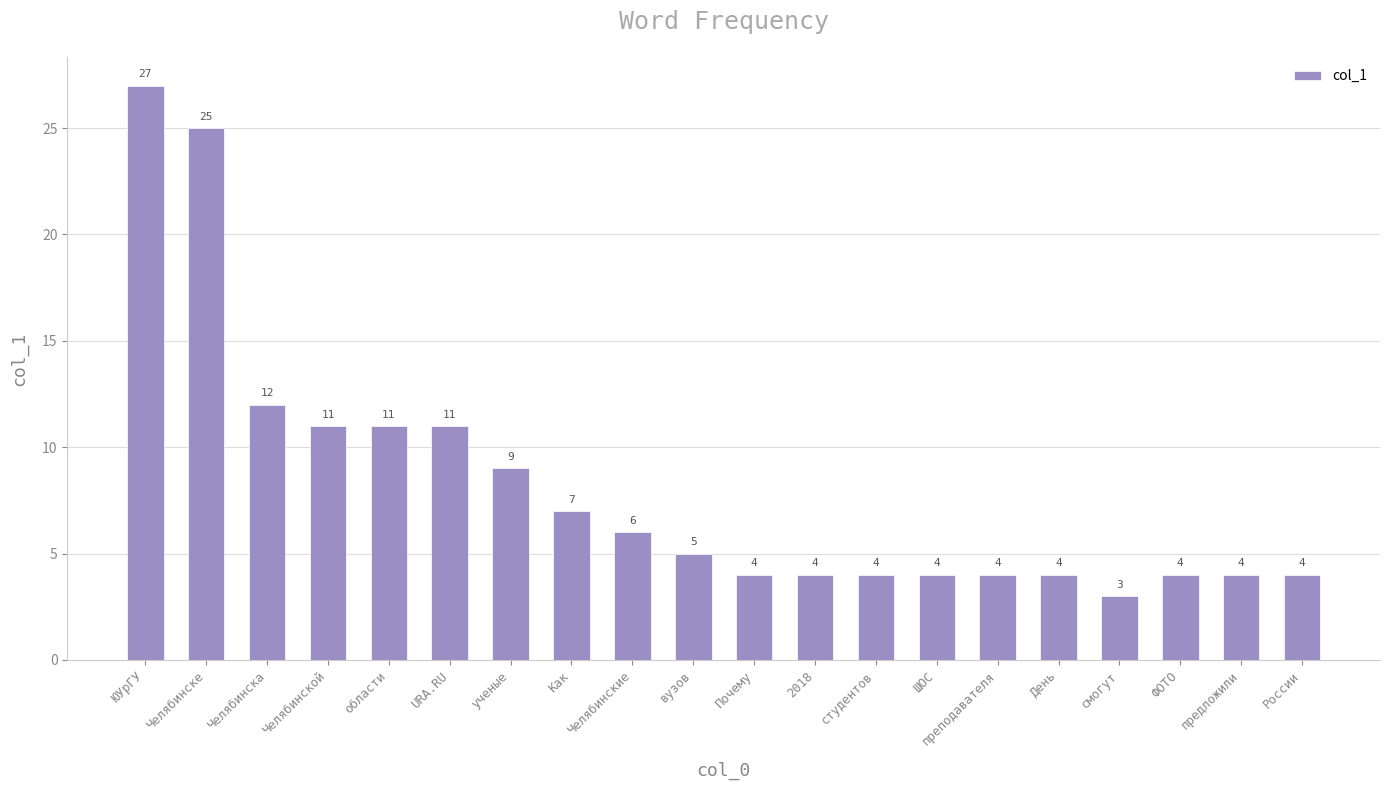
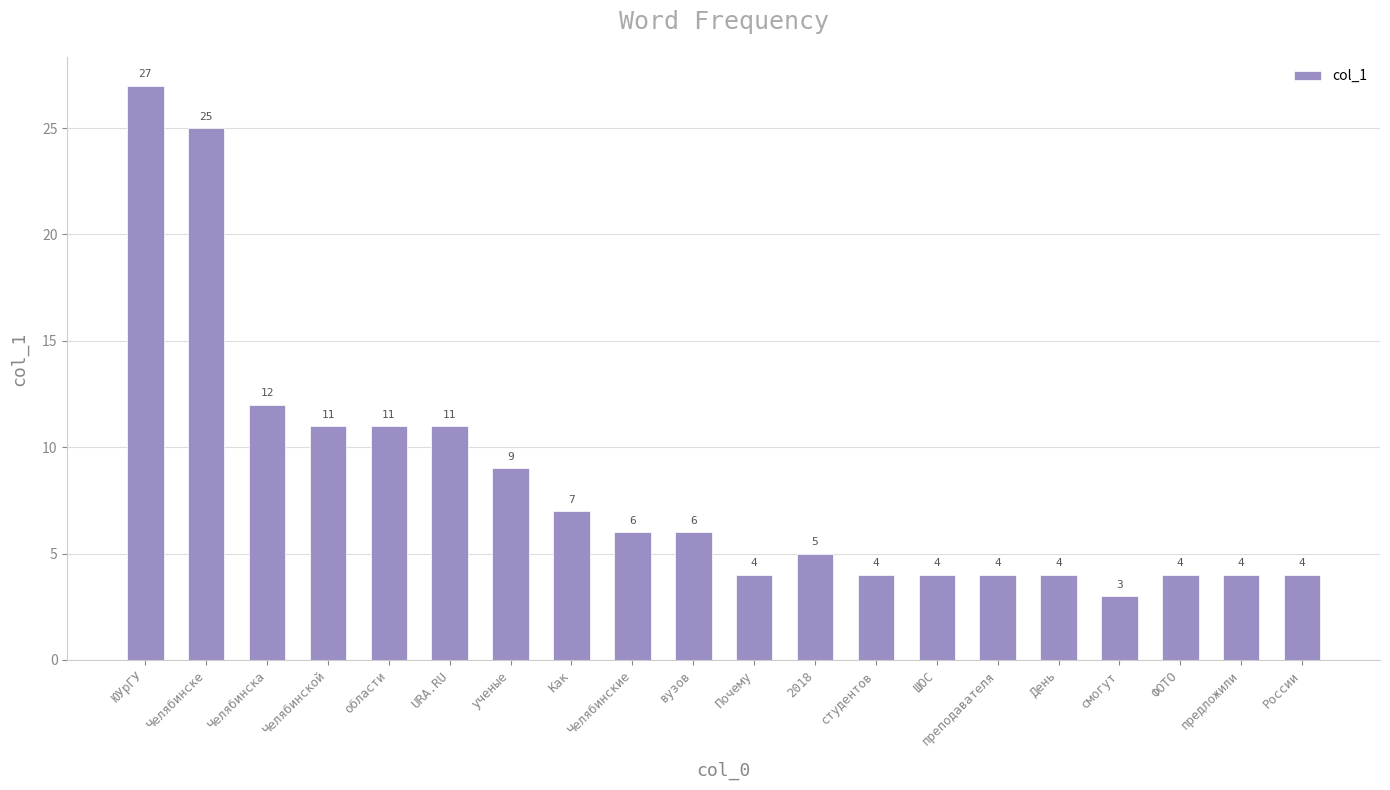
  {
    "ЮУрГУ": 27,
    "Челябинске": 25,
    "Челябинска": 12,
    "Челябинской": 11,
    "области": 11,
    "URA.RU": 11,
    "ученые": 9,
    "Как": 7,
    "Челябинские": 6,
-   "вузов": 5,
+   "вузов": 6,
    "Почему": 4,
-   "2018": 4,
+   "2018": 5,
    "студентов": 4,
    "ШОС": 4,
    "преподавателя": 4,
    "День": 4,
    "смогут": 3,
    "ФОТО": 4,
    "предложили": 4,
    "России": 4
  }
